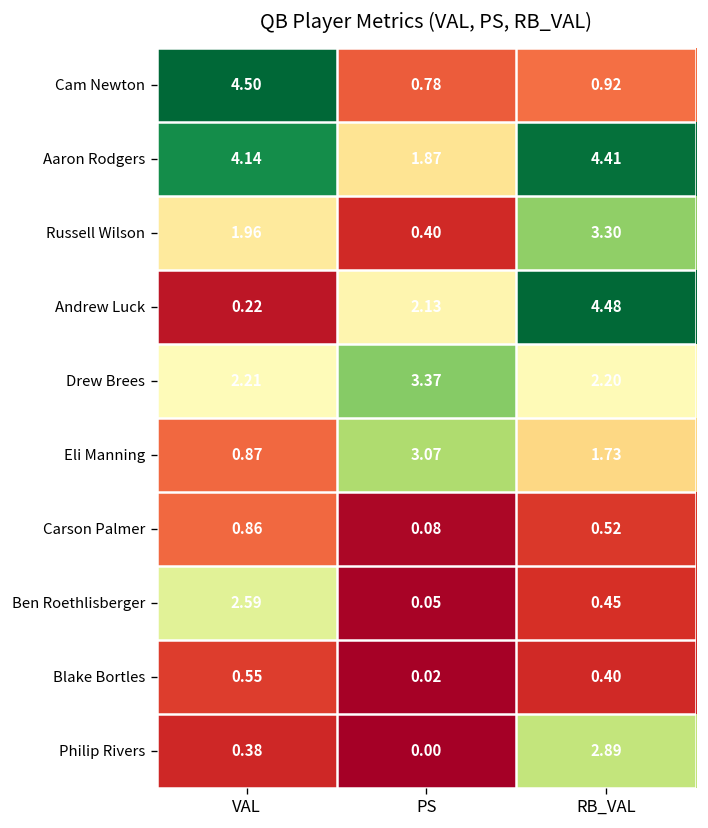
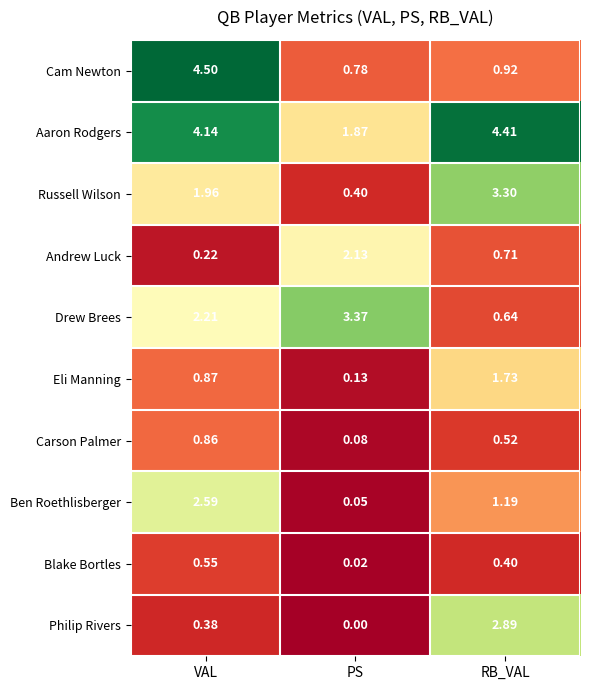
  {
    "Cam Newton": {
      "VAL": 4.50,
      "PS": 0.78,
      "RB_VAL": 0.92
    },
    "Aaron Rodgers": {
      "VAL": 4.14,
      "PS": 1.87,
      "RB_VAL": 4.41
    },
    "Russell Wilson": {
      "VAL": 1.96,
      "PS": 0.40,
      "RB_VAL": 3.30
    },
    "Andrew Luck": {
      "VAL": 0.22,
      "PS": 2.13,
-     "RB_VAL": 4.48
+     "RB_VAL": 0.71
    },
    "Drew Brees": {
      "VAL": 2.21,
      "PS": 3.37,
-     "RB_VAL": 2.20
+     "RB_VAL": 0.64
    },
    "Eli Manning": {
      "VAL": 0.87,
-     "PS": 3.07,
+     "PS": 0.13,
      "RB_VAL": 1.73
    },
    "Carson Palmer": {
      "VAL": 0.86,
      "PS": 0.08,
      "RB_VAL": 0.52
    },
    "Ben Roethlisberger": {
      "VAL": 2.59,
      "PS": 0.05,
-     "RB_VAL": 0.45
+     "RB_VAL": 1.19
    },
    "Blake Bortles": {
      "VAL": 0.55,
      "PS": 0.02,
      "RB_VAL": 0.40
    },
    "Philip Rivers": {
      "VAL": 0.38,
      "PS": 0.00,
      "RB_VAL": 2.89
    }
  }
